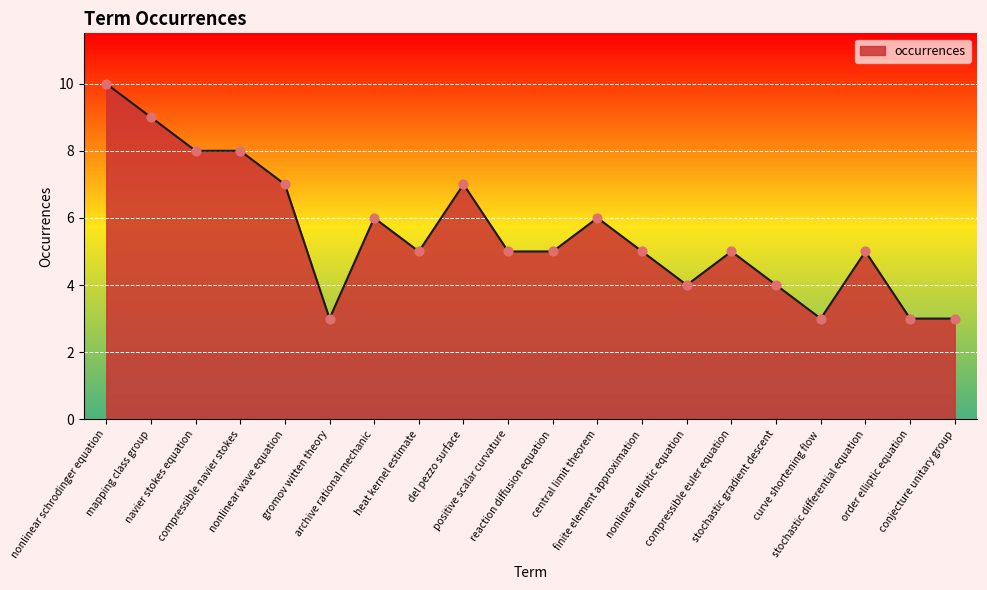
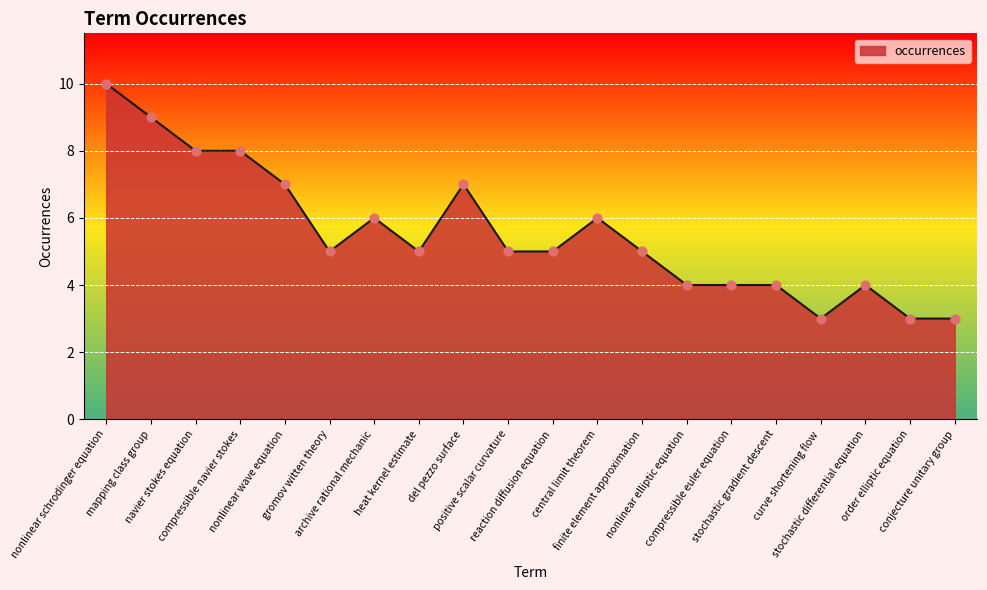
  {
    "nonlinear schrodinger equation": 10,
    "mapping class group": 9,
    "navier stokes equation": 8,
    "compressible navier stokes": 8,
    "nonlinear wave equation": 7,
-   "gromov witten theory": 3,
+   "gromov witten theory": 5,
    "archive rational mechanic": 6,
    "heat kernel estimate": 5,
    "del pezzo surface": 7,
    "positive scalar curvature": 5,
    "reaction diffusion equation": 5,
    "central limit theorem": 6,
    "finite element approximation": 5,
    "nonlinear elliptic equation": 4,
-   "compressible euler equation": 5,
+   "compressible euler equation": 4,
    "stochastic gradient descent": 4,
    "curve shortening flow": 3,
-   "stochastic differential equation": 5,
+   "stochastic differential equation": 4,
    "order elliptic equation": 3,
    "conjecture unitary group": 3
  }
